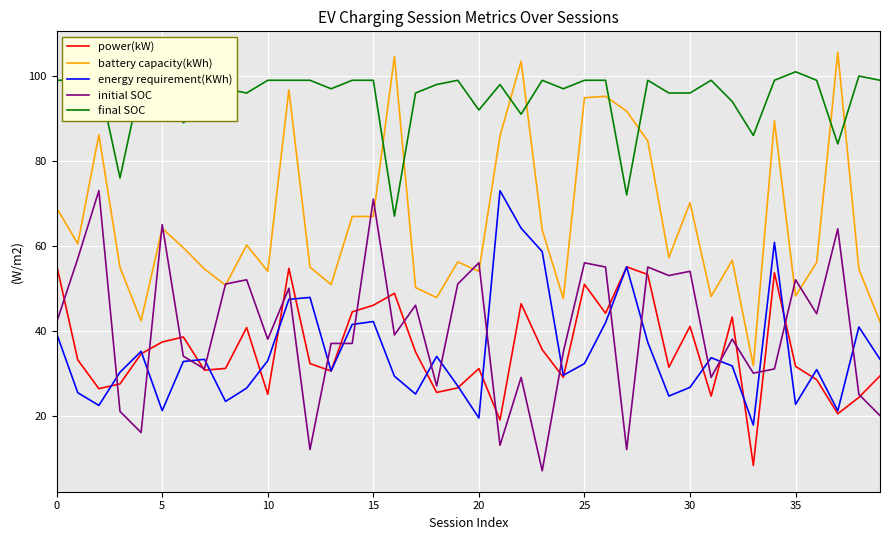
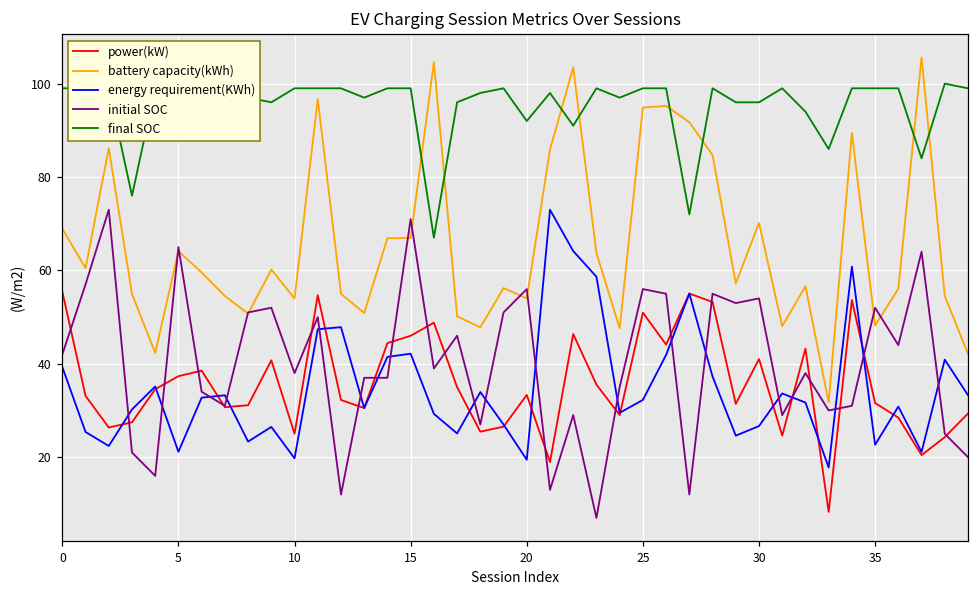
  {
    "power(kW)": {
      "0": 55,
      "5": 37,
      "10": 25,
      "15": 46,
-     "20": 31,
+     "20": 33,
      "25": 51,
      "30": 41,
      "35": 32
    },
    "battery capacity(kWh)": {
      "0": 69,
      "5": 64,
      "10": 54,
      "15": 67,
      "20": 54,
      "25": 95,
      "30": 70,
      "35": 48
    },
    "energy requirement(KWh)": {
      "0": 39,
      "5": 21,
-     "10": 33,
+     "10": 20,
      "15": 42,
      "20": 19,
      "25": 32,
      "30": 27,
      "35": 23
    },
    "initial SOC": {
      "0": 42,
      "5": 65,
      "10": 38,
      "15": 71,
      "20": 56,
      "25": 56,
      "30": 54,
      "35": 52
    },
    "final SOC": {
      "0": 99,
      "10": 99,
      "15": 99,
      "20": 92,
      "25": 99,
      "30": 96,
-     "35": 101
+     "35": 99
    }
  }
